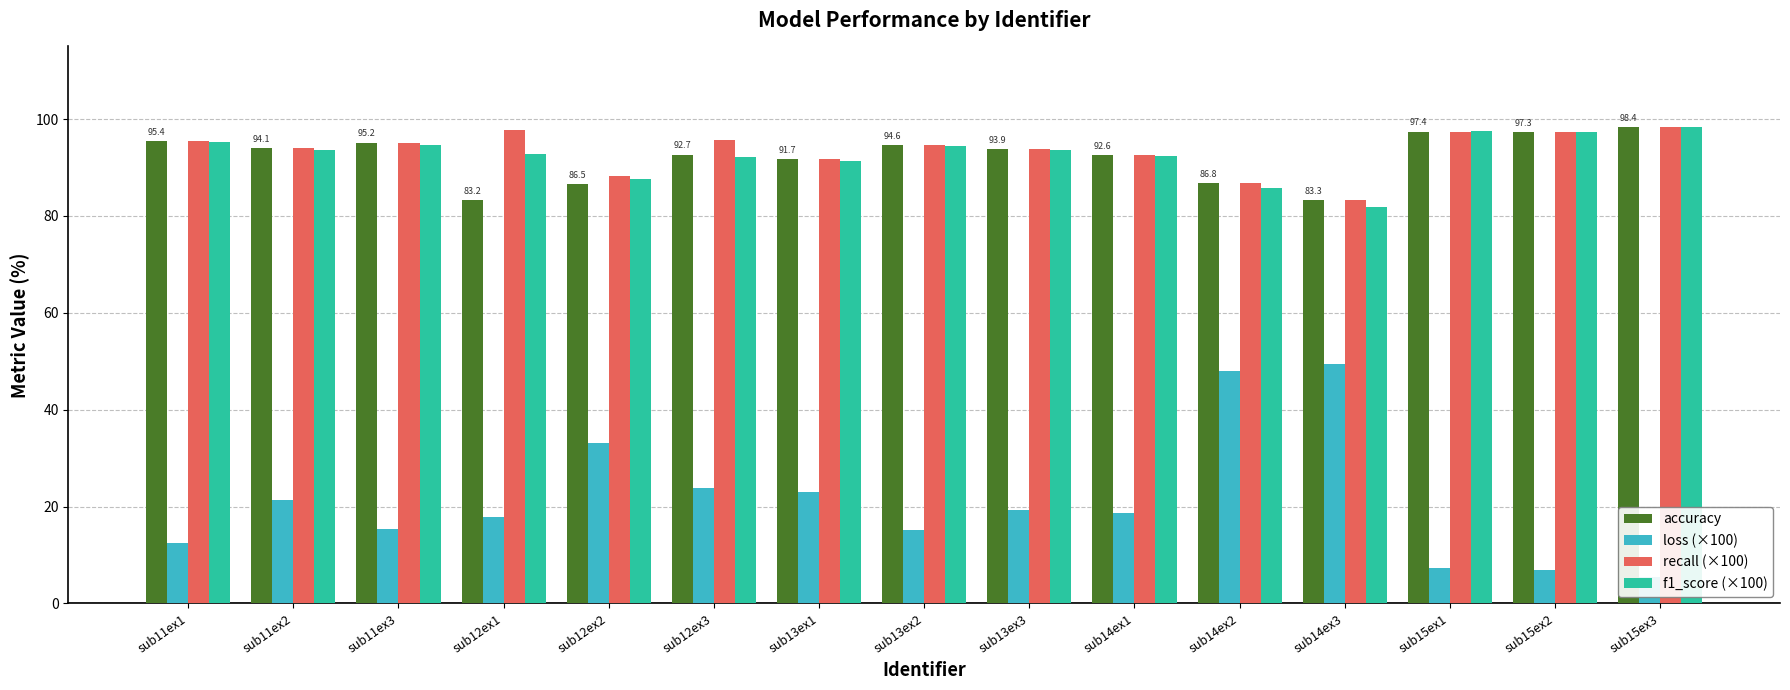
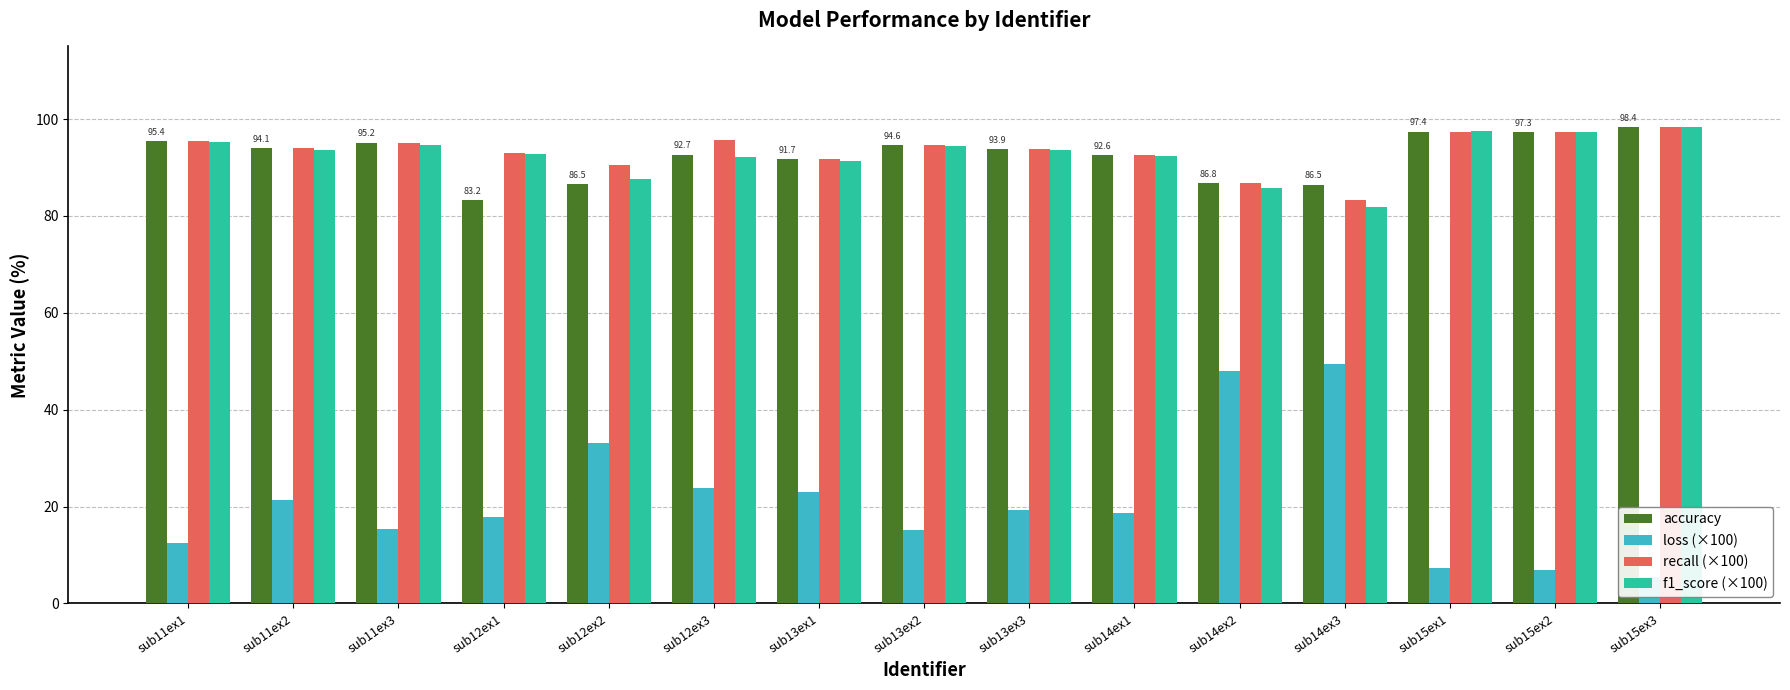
  {
    "accuracy": {
      "sub11ex1": 95.4,
      "sub11ex2": 94.1,
      "sub11ex3": 95.2,
      "sub12ex1": 83.2,
      "sub12ex2": 86.5,
      "sub12ex3": 92.7,
      "sub13ex1": 91.7,
      "sub13ex2": 94.6,
      "sub13ex3": 93.9,
      "sub14ex1": 92.6,
      "sub14ex2": 86.8,
-     "sub14ex3": 83.3,
+     "sub14ex3": 86.5,
      "sub15ex1": 97.4,
      "sub15ex2": 97.3,
      "sub15ex3": 98.4
    },
    "recall (×100)": {
      "sub11ex1": 95,
      "sub11ex2": 94,
      "sub11ex3": 95,
-     "sub12ex1": 98,
-     "sub12ex2": 88,
+     "sub12ex1": 93,
+     "sub12ex2": 90,
      "sub12ex3": 96,
      "sub13ex1": 92,
      "sub13ex2": 95,
      "sub13ex3": 94,
      "sub14ex1": 93,
      "sub14ex2": 87,
      "sub14ex3": 83,
      "sub15ex1": 97,
      "sub15ex2": 97,
      "sub15ex3": 98
    }
  }
